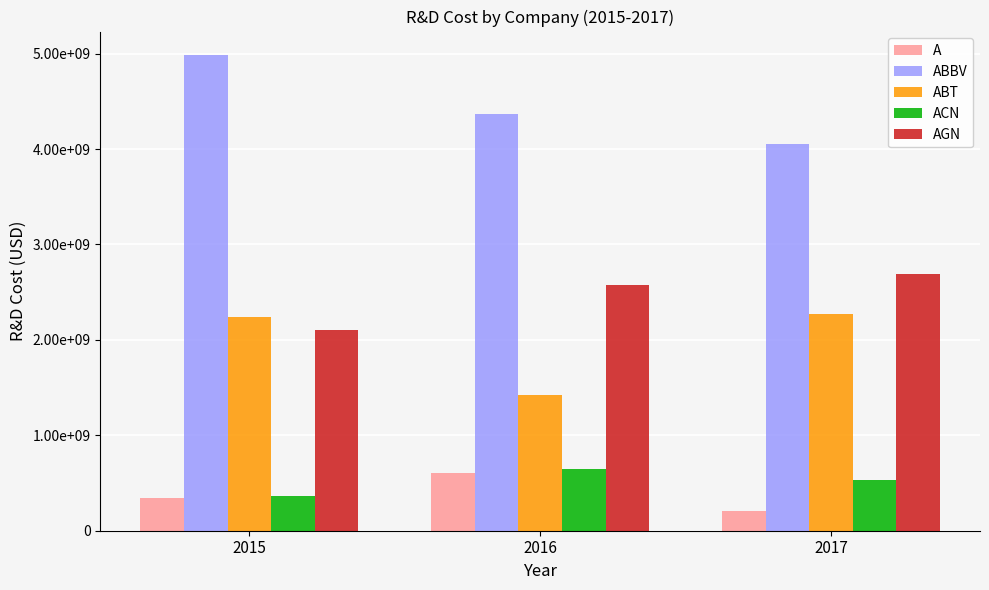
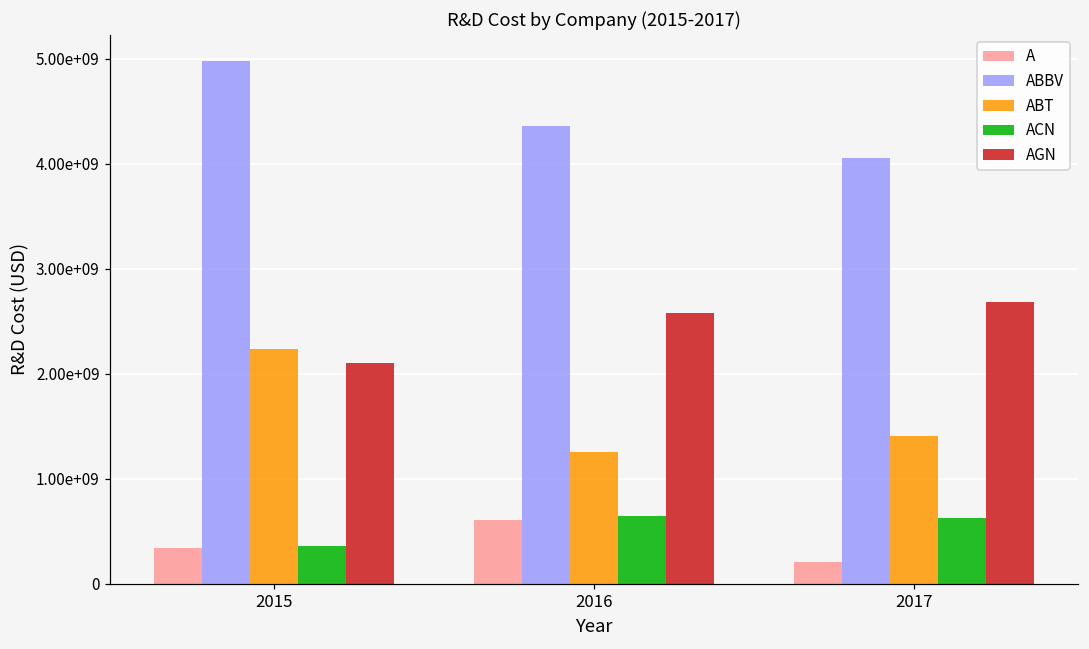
  {
    "A": {
      "2015": 300000000,
      "2016": 600000000,
      "2017": 200000000
    },
    "ABBV": {
      "2015": 5000000000,
      "2016": 4400000000,
      "2017": 4100000000
    },
    "ABT": {
      "2015": 2200000000,
-     "2016": 1400000000,
-     "2017": 2300000000
+     "2016": 1300000000,
+     "2017": 1400000000
    },
    "ACN": {
      "2015": 400000000,
      "2016": 600000000,
-     "2017": 500000000
+     "2017": 600000000
    },
    "AGN": {
      "2015": 2100000000,
      "2016": 2600000000,
      "2017": 2700000000
    }
  }
